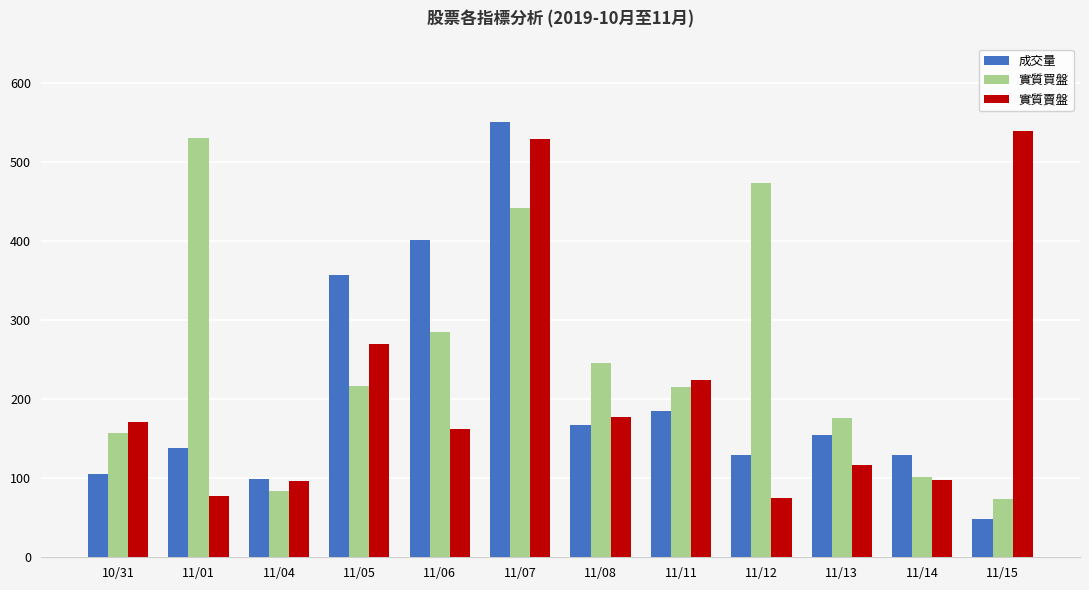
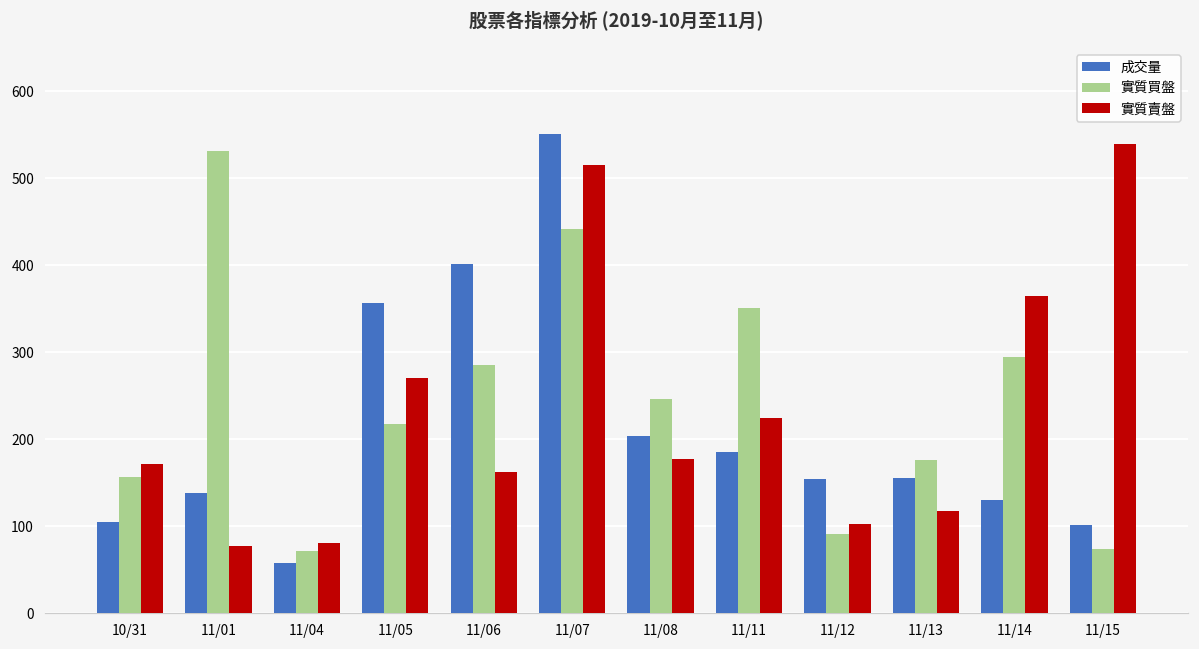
  {
    "成交量": {
      "10/31": 110,
      "11/01": 140,
-     "11/04": 100,
+     "11/04": 60,
      "11/05": 360,
      "11/06": 400,
      "11/07": 550,
-     "11/08": 170,
+     "11/08": 200,
      "11/11": 190,
-     "11/12": 130,
+     "11/12": 150,
      "11/13": 160,
      "11/14": 130,
-     "11/15": 50
+     "11/15": 100
    },
    "實質買盤": {
      "10/31": 160,
      "11/01": 530,
-     "11/04": 80,
+     "11/04": 70,
      "11/05": 220,
      "11/06": 290,
      "11/07": 440,
      "11/08": 250,
-     "11/11": 220,
-     "11/12": 470,
+     "11/11": 350,
+     "11/12": 90,
      "11/13": 180,
-     "11/14": 100,
+     "11/14": 300,
      "11/15": 70
    },
    "實質賣盤": {
      "10/31": 170,
      "11/01": 80,
-     "11/04": 100,
+     "11/04": 80,
      "11/05": 270,
      "11/06": 160,
-     "11/07": 530,
+     "11/07": 520,
      "11/08": 180,
      "11/11": 220,
-     "11/12": 80,
+     "11/12": 100,
      "11/13": 120,
-     "11/14": 100,
+     "11/14": 370,
      "11/15": 540
    }
  }
